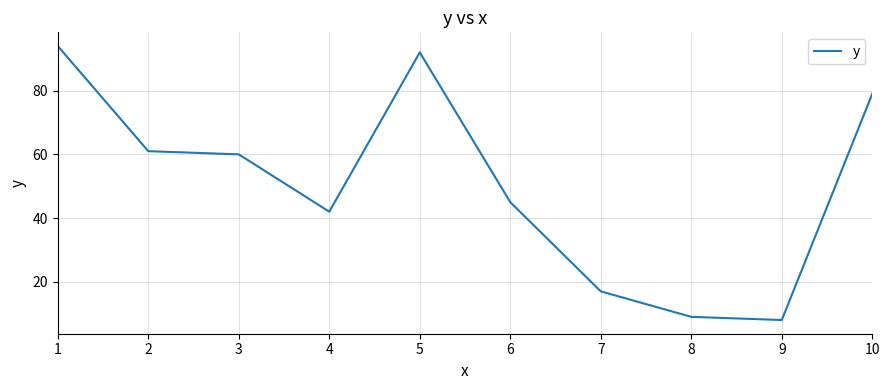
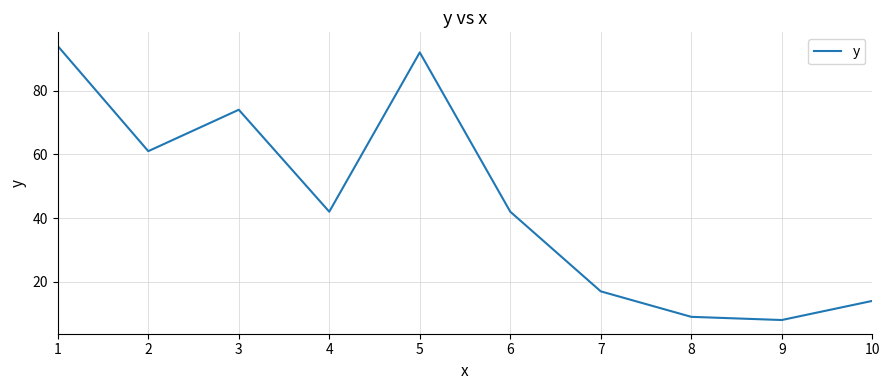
  {
    "1": 94,
    "2": 61,
-   "3": 60,
+   "3": 74,
    "4": 42,
    "5": 92,
-   "6": 45,
+   "6": 42,
    "7": 17,
    "8": 9,
    "9": 8,
-   "10": 79
+   "10": 14
  }
